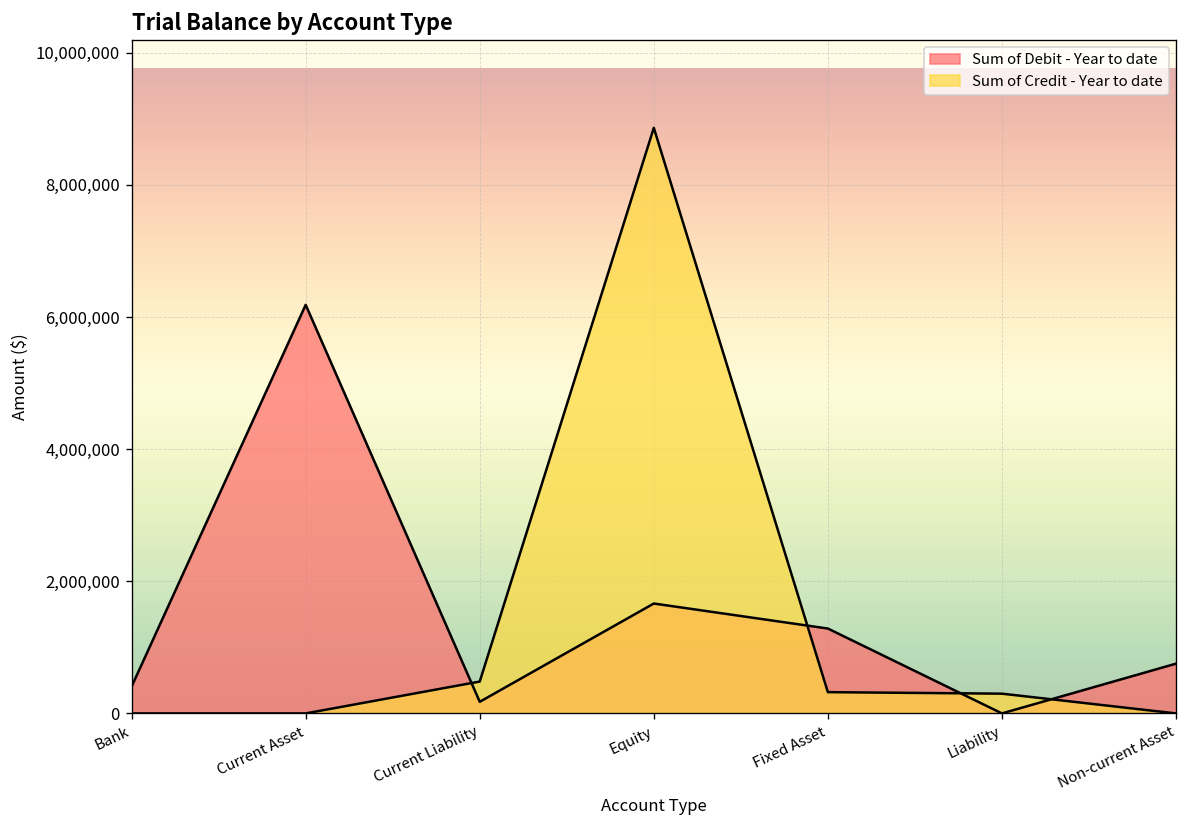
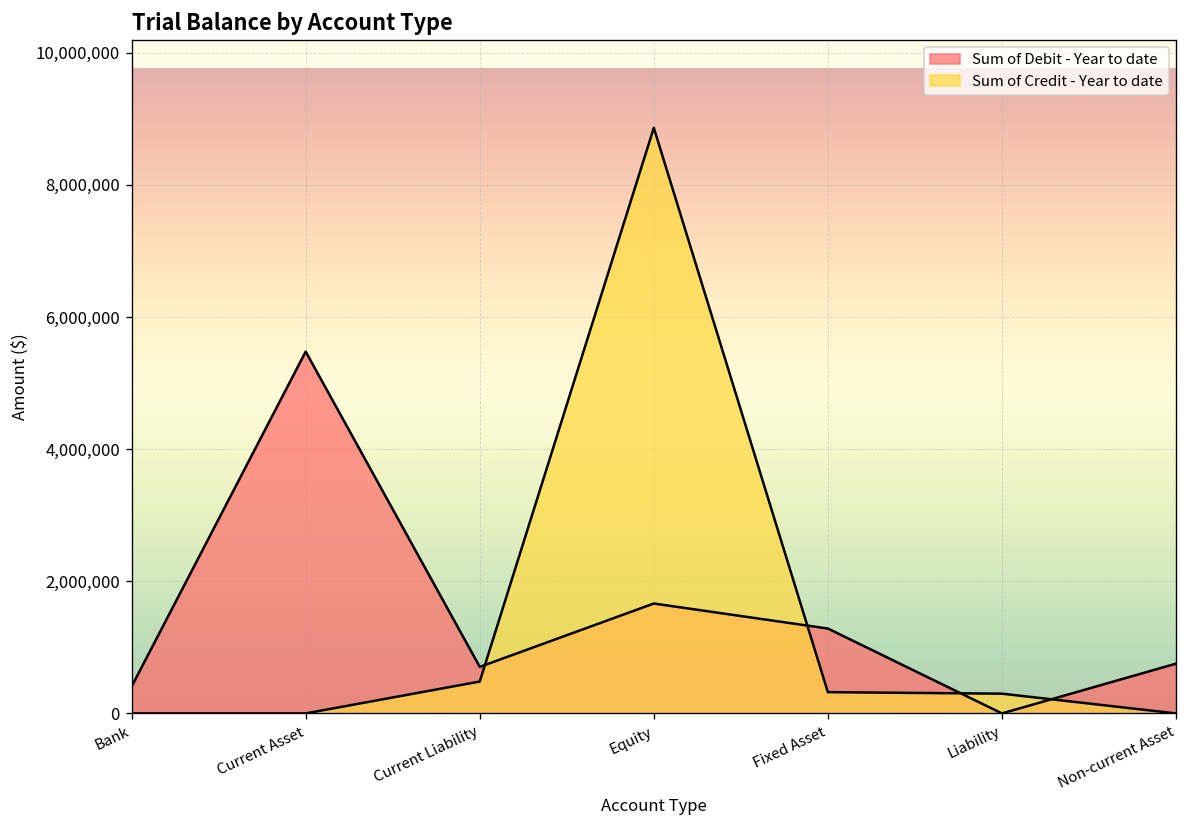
  {
    "Sum of Debit - Year to date": {
      "Bank": "400,000",
-     "Current Asset": "6,200,000",
-     "Current Liability": "200,000",
+     "Current Asset": "5,500,000",
+     "Current Liability": "700,000",
      "Equity": "1,700,000",
      "Fixed Asset": "1,300,000",
      "Liability": "0",
      "Non-current Asset": "800,000"
    },
    "Sum of Credit - Year to date": {
      "Bank": "0",
      "Current Asset": "0",
      "Current Liability": "500,000",
      "Equity": "8,900,000",
      "Fixed Asset": "300,000",
      "Liability": "300,000",
      "Non-current Asset": "0"
    }
  }
